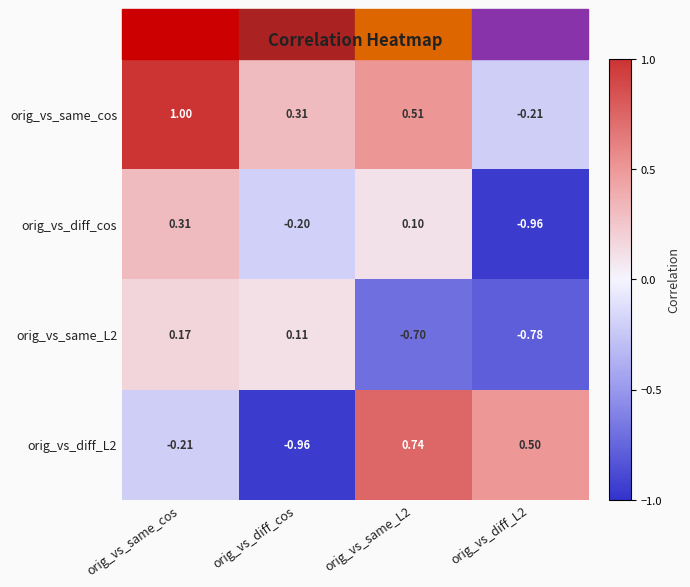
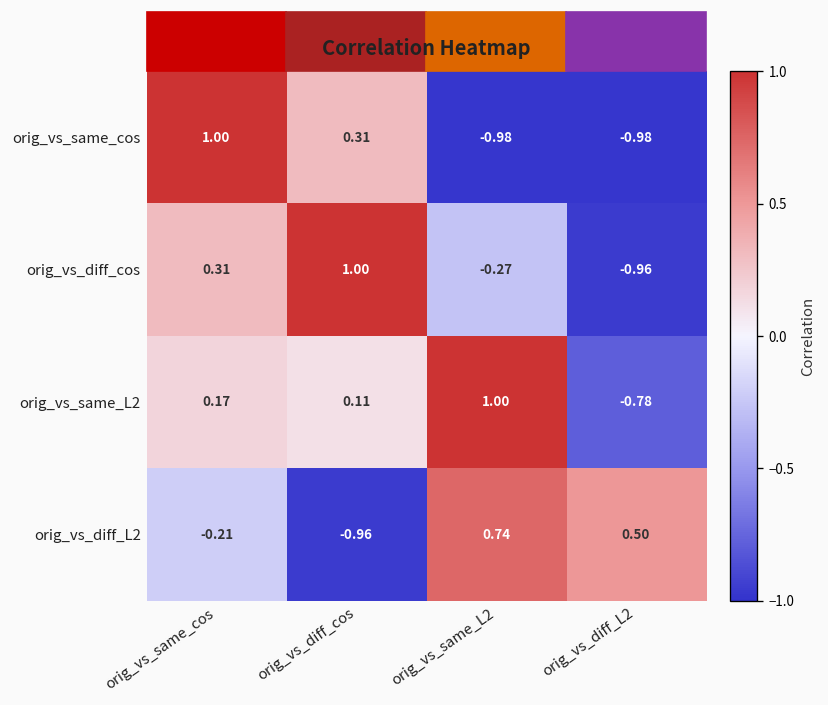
  {
    "orig_vs_same_cos": {
      "orig_vs_same_cos": 1.00,
      "orig_vs_diff_cos": 0.31,
-     "orig_vs_same_L2": 0.51,
-     "orig_vs_diff_L2": -0.21
+     "orig_vs_same_L2": -0.98,
+     "orig_vs_diff_L2": -0.98
    },
    "orig_vs_diff_cos": {
      "orig_vs_same_cos": 0.31,
-     "orig_vs_diff_cos": -0.20,
-     "orig_vs_same_L2": 0.10,
+     "orig_vs_diff_cos": 1.00,
+     "orig_vs_same_L2": -0.27,
      "orig_vs_diff_L2": -0.96
    },
    "orig_vs_same_L2": {
      "orig_vs_same_cos": 0.17,
      "orig_vs_diff_cos": 0.11,
-     "orig_vs_same_L2": -0.70,
+     "orig_vs_same_L2": 1.00,
      "orig_vs_diff_L2": -0.78
    },
    "orig_vs_diff_L2": {
      "orig_vs_same_cos": -0.21,
      "orig_vs_diff_cos": -0.96,
      "orig_vs_same_L2": 0.74,
      "orig_vs_diff_L2": 0.50
    }
  }
